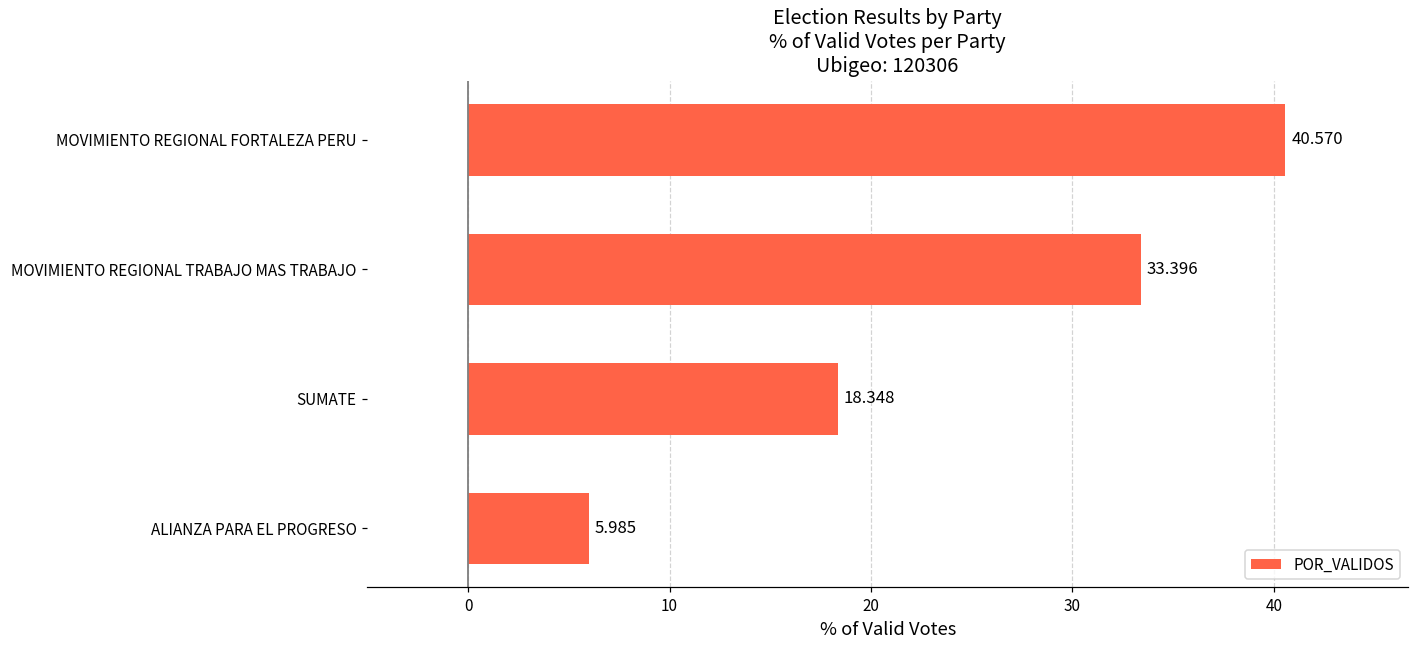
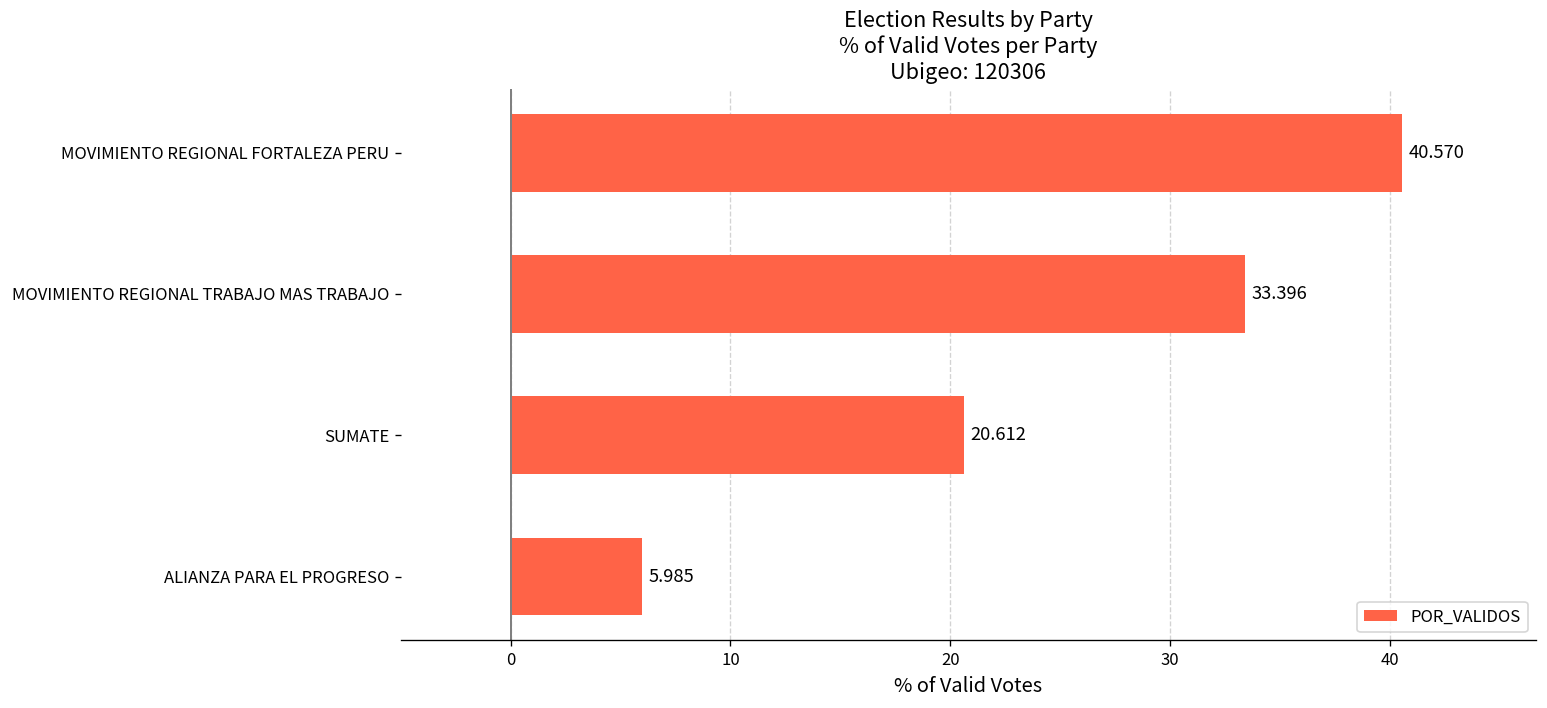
  {
    "MOVIMIENTO REGIONAL FORTALEZA PERU": 40.570,
    "MOVIMIENTO REGIONAL TRABAJO MAS TRABAJO": 33.396,
-   "SUMATE": 18.348,
+   "SUMATE": 20.612,
    "ALIANZA PARA EL PROGRESO": 5.985
  }
